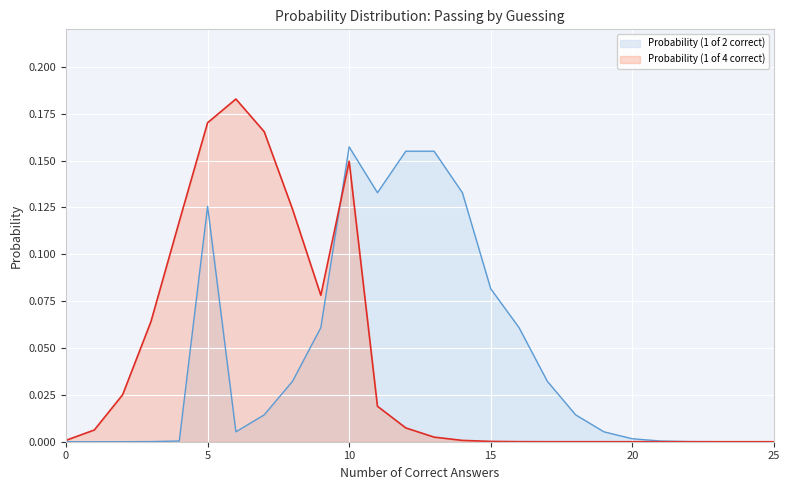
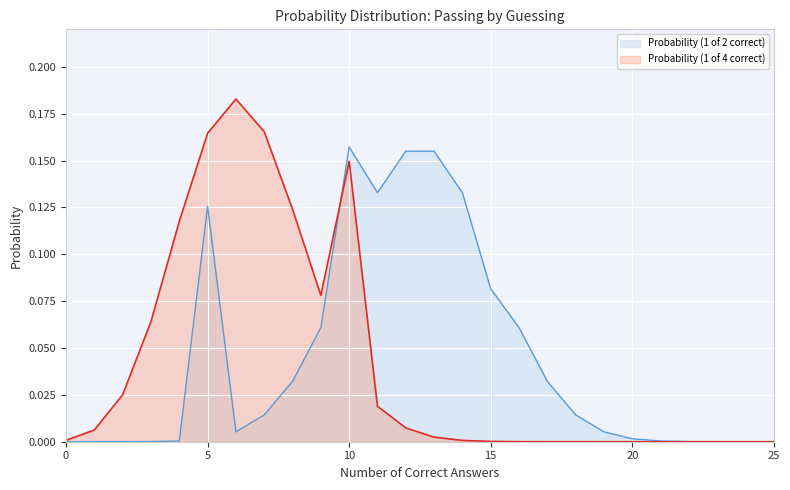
  {
    "Probability (1 of 2 correct)": {
      "5": 0.126,
      "10": 0.157,
      "15": 0.082,
      "20": 0.002
    },
    "Probability (1 of 4 correct)": {
-     "5": 0.170,
+     "5": 0.165,
      "10": 0.150,
      "15": 0.000,
      "20": 0.000
    }
  }
